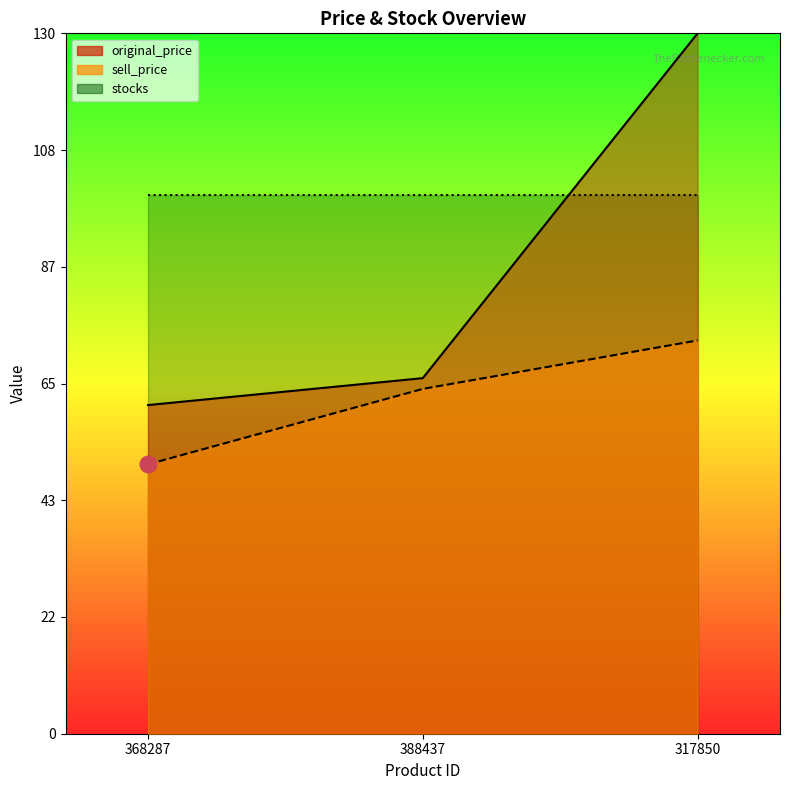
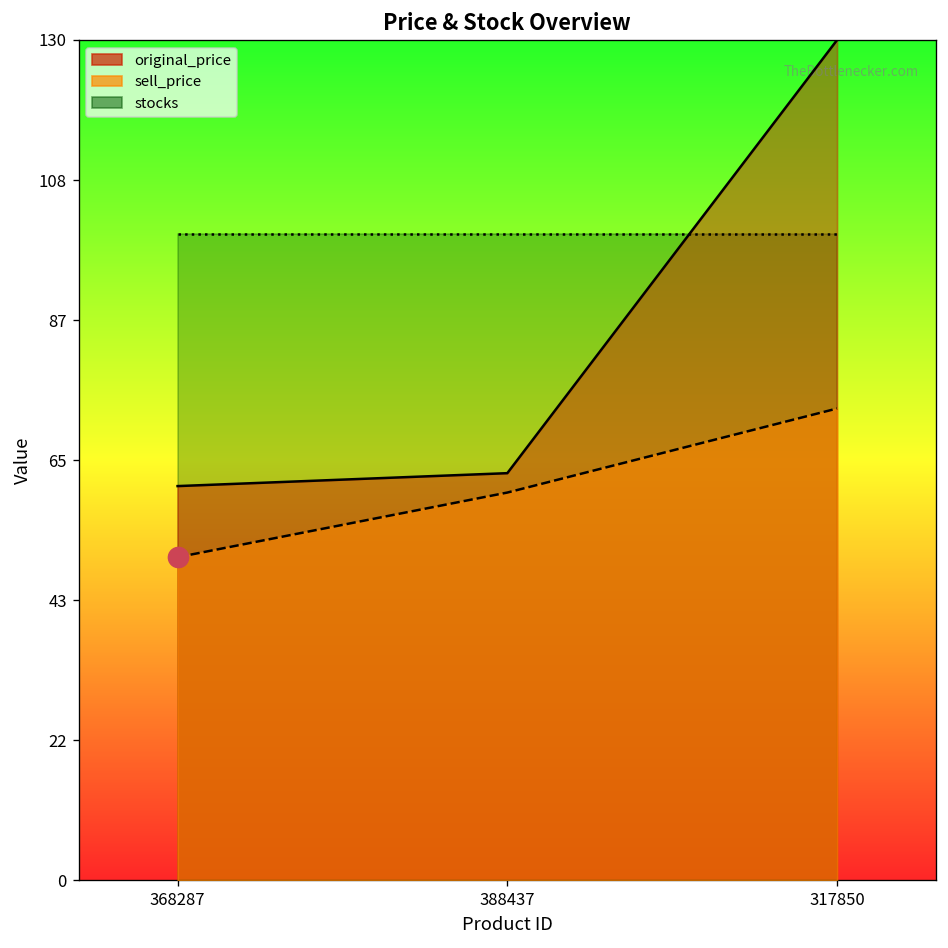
  {
    "original_price": {
      "368287": 61,
-     "388437": 66,
+     "388437": 63,
      "317850": 130
    },
    "sell_price": {
-     "388437": 64,
+     "388437": 60,
      "317850": 73
    },
    "stocks": {
      "368287": 100,
      "388437": 100,
      "317850": 100
    }
  }
